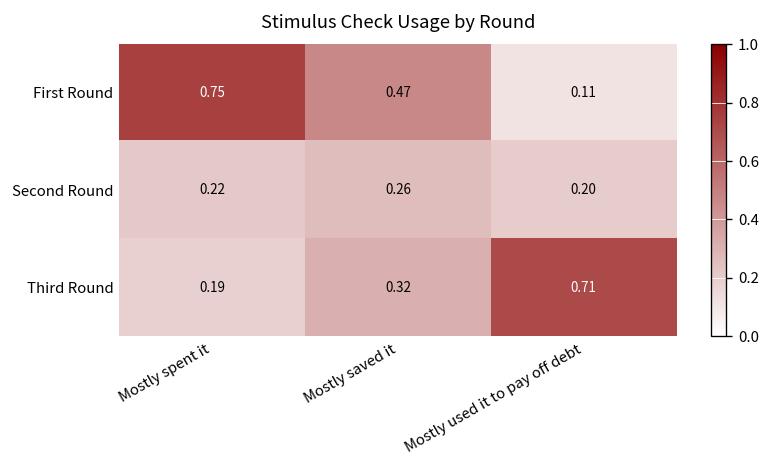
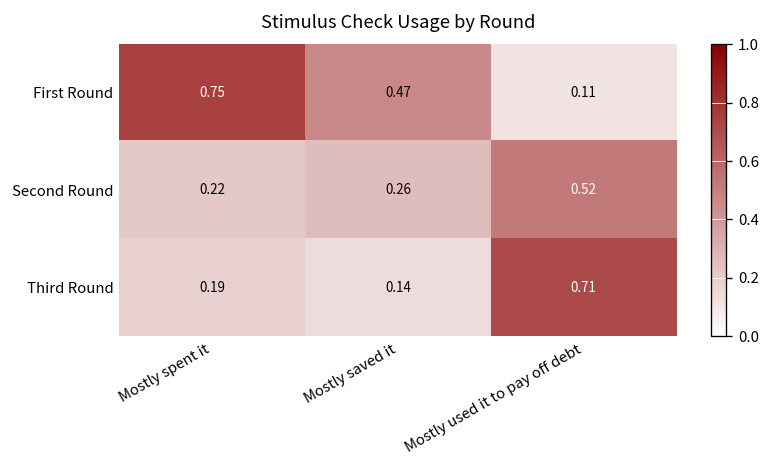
  {
    "First Round": {
      "Mostly spent it": 0.75,
      "Mostly saved it": 0.47,
      "Mostly used it to pay off debt": 0.11
    },
    "Second Round": {
      "Mostly spent it": 0.22,
      "Mostly saved it": 0.26,
-     "Mostly used it to pay off debt": 0.20
+     "Mostly used it to pay off debt": 0.52
    },
    "Third Round": {
      "Mostly spent it": 0.19,
-     "Mostly saved it": 0.32,
+     "Mostly saved it": 0.14,
      "Mostly used it to pay off debt": 0.71
    }
  }
